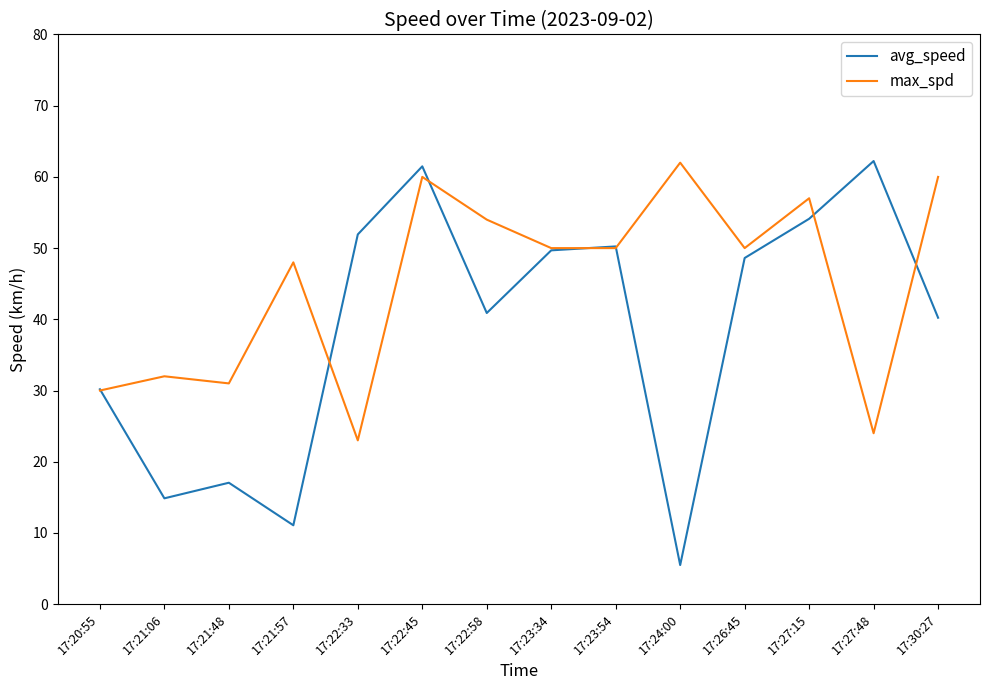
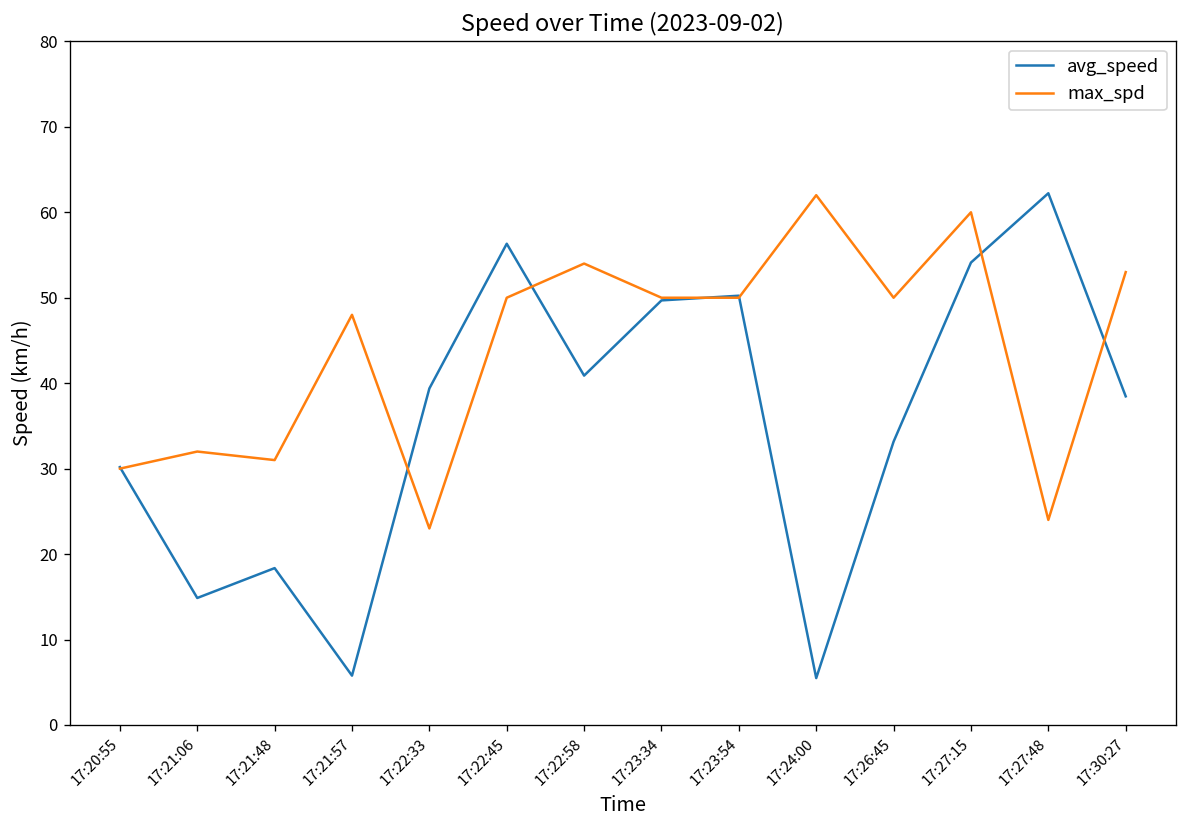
  {
    "avg_speed": {
      "17:21:06": 15,
-     "17:21:48": 17,
-     "17:21:57": 11,
-     "17:22:33": 52,
-     "17:22:45": 61,
+     "17:21:48": 18,
+     "17:21:57": 6,
+     "17:22:33": 39,
+     "17:22:45": 56,
      "17:22:58": 41,
      "17:24:00": 5,
-     "17:26:45": 49,
+     "17:26:45": 33,
      "17:27:15": 54,
      "17:27:48": 62,
-     "17:30:27": 40
+     "17:30:27": 38
    },
    "max_spd": {
      "17:21:06": 32,
      "17:21:48": 31,
      "17:21:57": 48,
      "17:22:33": 23,
-     "17:22:45": 60,
+     "17:22:45": 50,
      "17:22:58": 54,
      "17:24:00": 62,
      "17:26:45": 50,
-     "17:27:15": 57,
+     "17:27:15": 60,
      "17:27:48": 24,
-     "17:30:27": 60
+     "17:30:27": 53
    }
  }
